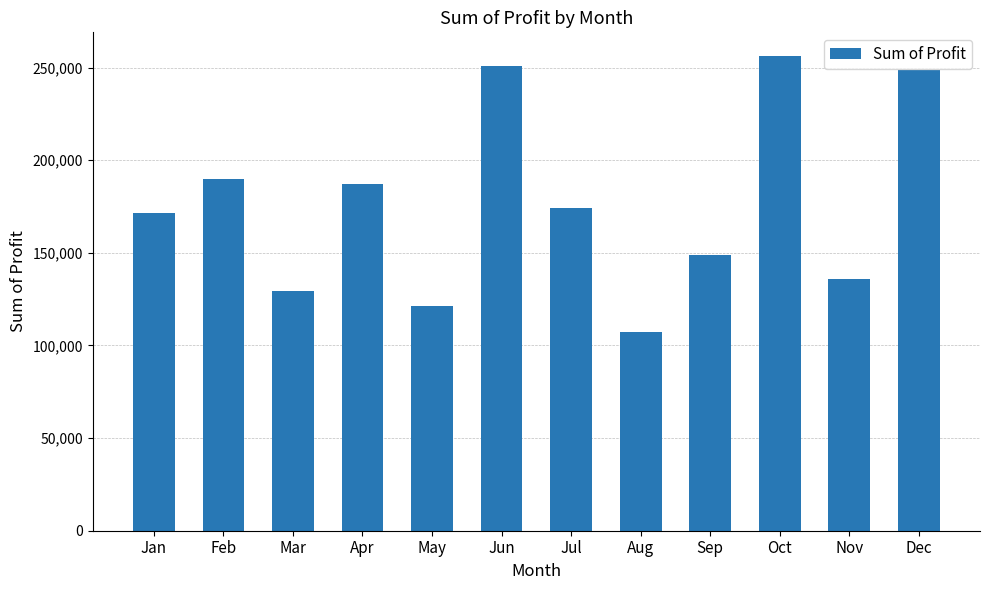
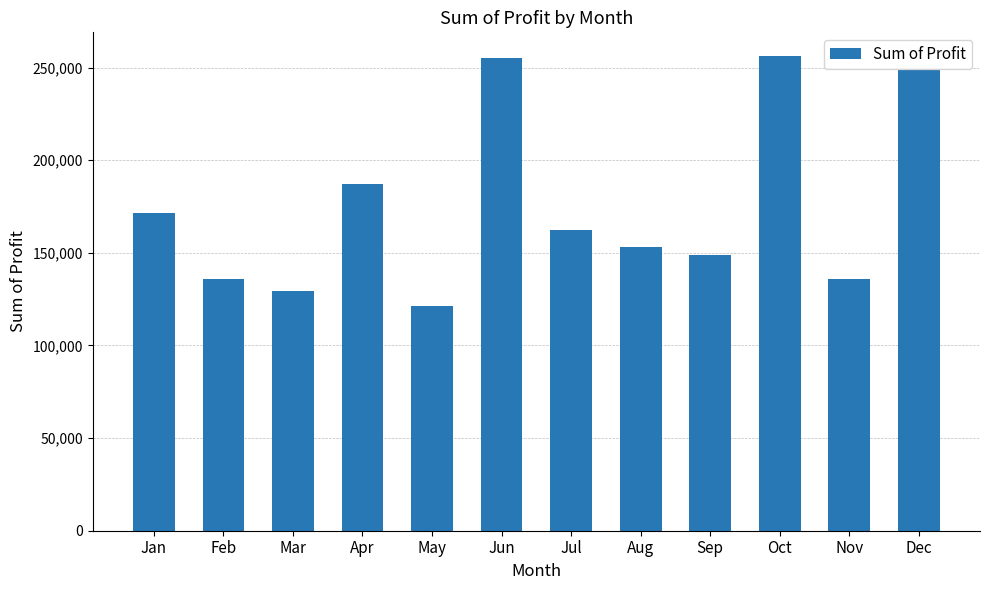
  {
    "Jan": "171,000",
-   "Feb": "190,000",
+   "Feb": "136,000",
    "Mar": "129,000",
    "Apr": "187,000",
    "May": "121,000",
-   "Jun": "251,000",
-   "Jul": "174,000",
-   "Aug": "107,000",
+   "Jun": "255,000",
+   "Jul": "162,000",
+   "Aug": "153,000",
    "Sep": "149,000",
    "Oct": "256,000",
    "Nov": "136,000",
    "Dec": "248,000"
  }
